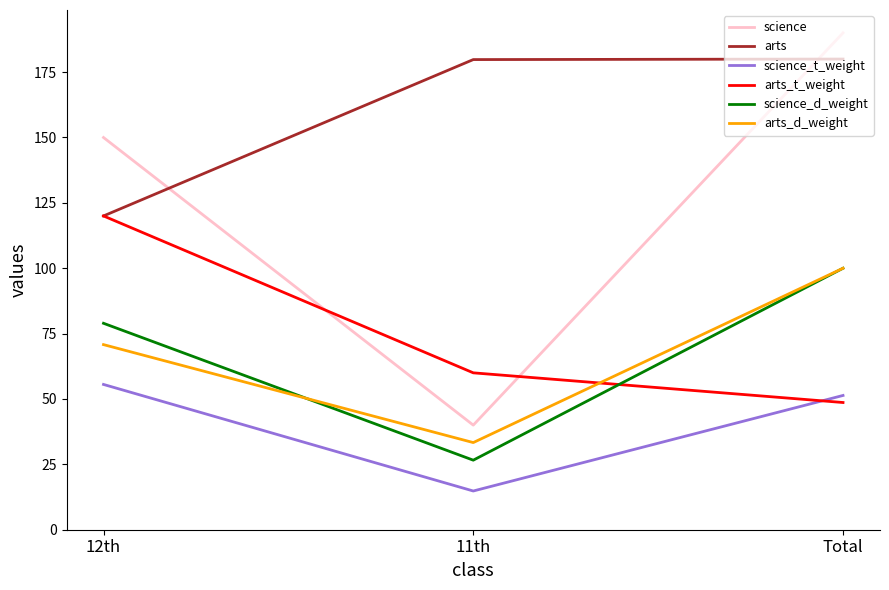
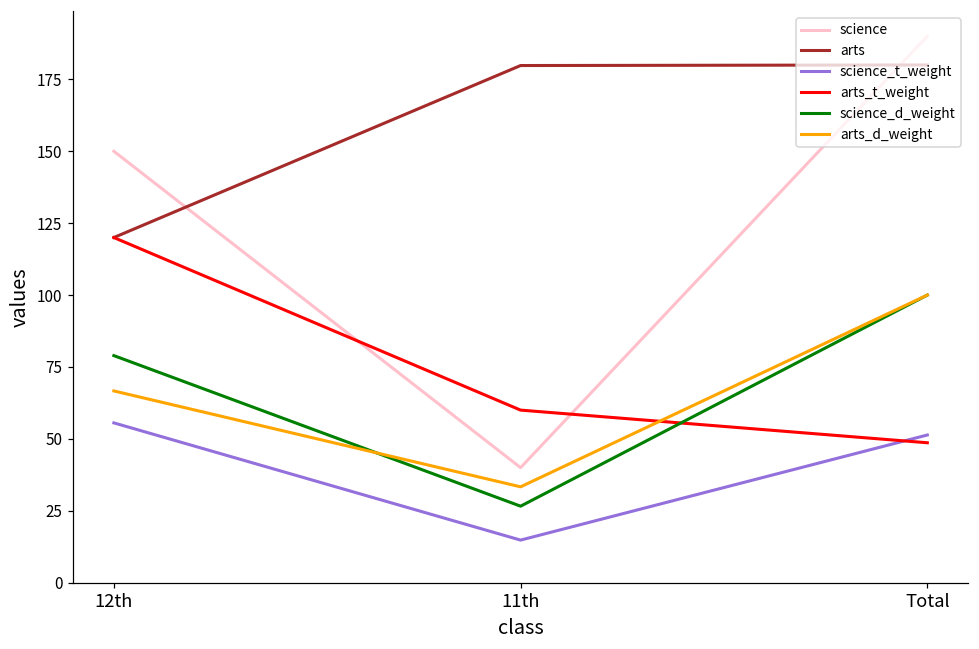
  {
    "science": {
      "12th": 150,
      "11th": 40
    },
    "arts": {
      "11th": 180
    },
    "science_t_weight": {
      "12th": 56,
      "11th": 15,
      "Total": 51
    },
    "arts_t_weight": {
      "11th": 60,
      "Total": 49
    },
    "science_d_weight": {
      "12th": 79,
      "11th": 27
    },
    "arts_d_weight": {
-     "12th": 71,
+     "12th": 67,
      "11th": 33
    }
  }
